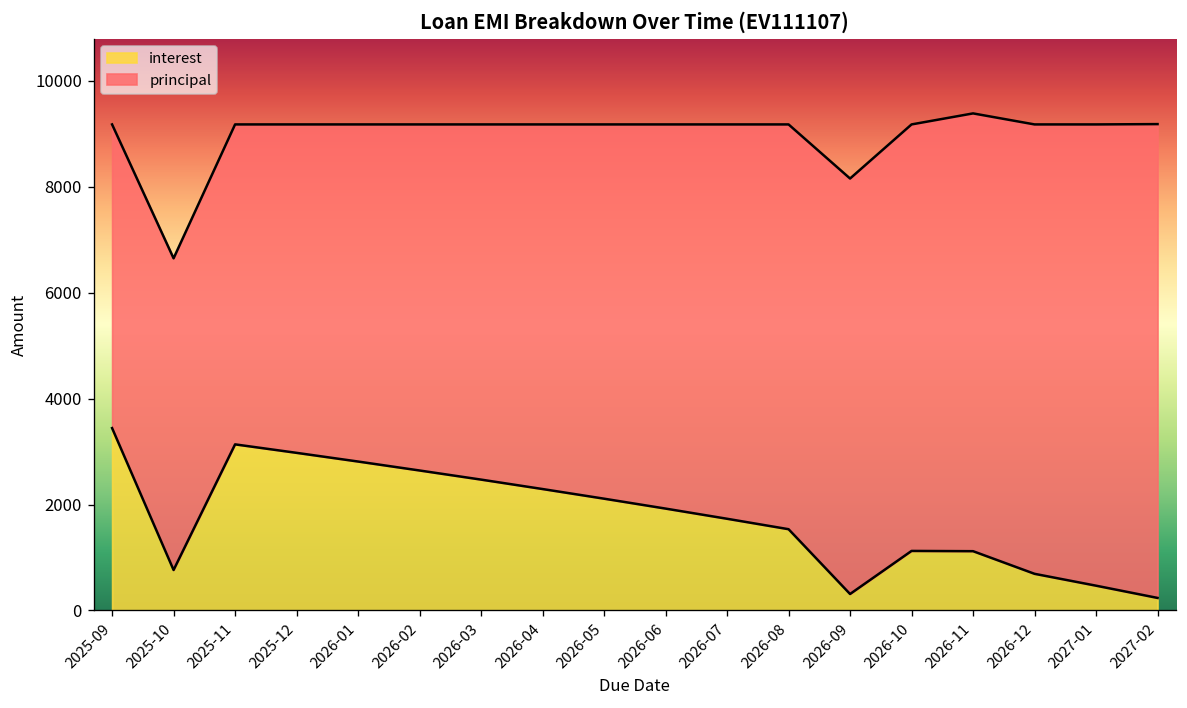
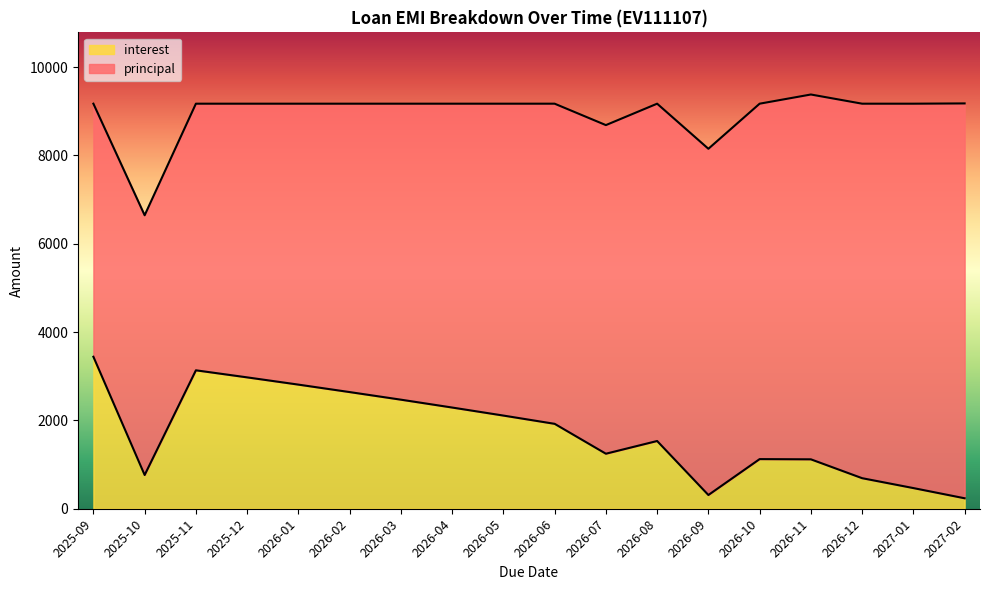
  {
    "interest": {
      "2025-09": 3400,
      "2025-10": 800,
      "2025-11": 3100,
      "2025-12": 3000,
      "2026-01": 2800,
      "2026-02": 2600,
      "2026-03": 2500,
      "2026-04": 2300,
      "2026-05": 2100,
      "2026-06": 1900,
-     "2026-07": 1700,
+     "2026-07": 1200,
      "2026-08": 1500,
      "2026-09": 300,
      "2026-10": 1100,
      "2026-11": 1100,
      "2026-12": 700,
      "2027-01": 500,
      "2027-02": 200
    },
    "principal": {
      "2025-09": 5700,
      "2025-10": 5900,
      "2025-11": 6000,
      "2025-12": 6200,
      "2026-01": 6400,
      "2026-02": 6500,
      "2026-03": 6700,
      "2026-04": 6900,
      "2026-05": 7100,
      "2026-06": 7300,
      "2026-07": 7400,
      "2026-08": 7600,
      "2026-09": 7800,
      "2026-10": 8000,
      "2026-11": 8300,
      "2026-12": 8500,
      "2027-01": 8700,
      "2027-02": 8900
    }
  }
